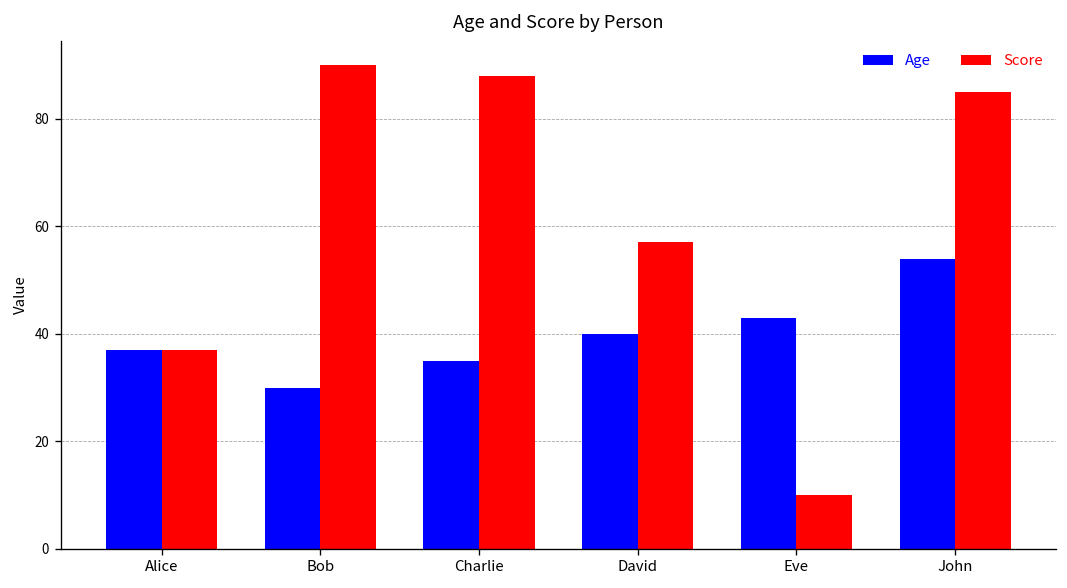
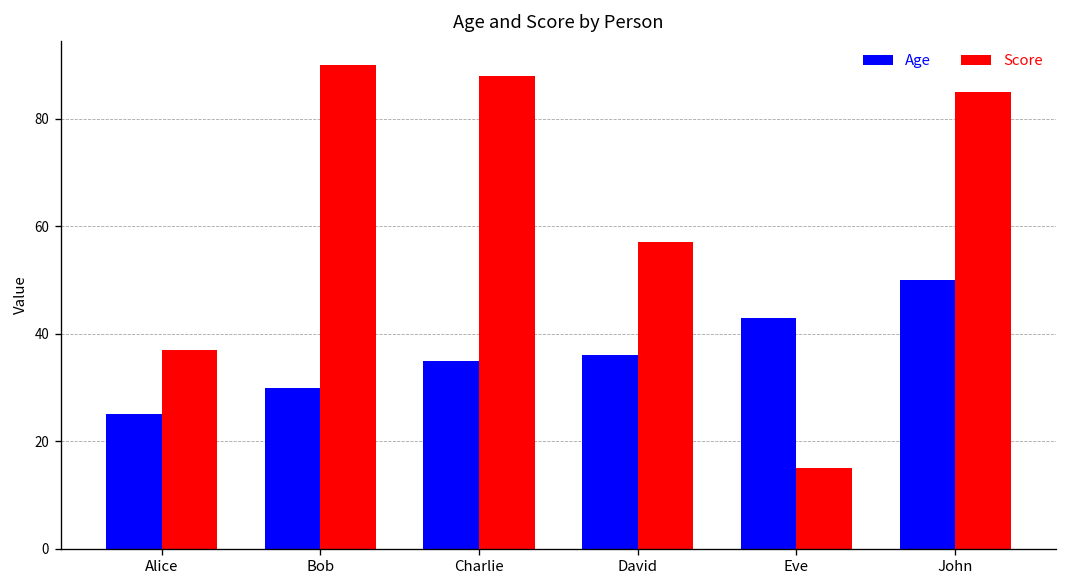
  {
    "Age": {
-     "Alice": 37,
+     "Alice": 25,
      "Bob": 30,
      "Charlie": 35,
-     "David": 40,
+     "David": 36,
      "Eve": 43,
-     "John": 54
+     "John": 50
    },
    "Score": {
      "Alice": 37,
      "Bob": 90,
      "Charlie": 88,
      "David": 57,
-     "Eve": 10,
+     "Eve": 15,
      "John": 85
    }
  }
